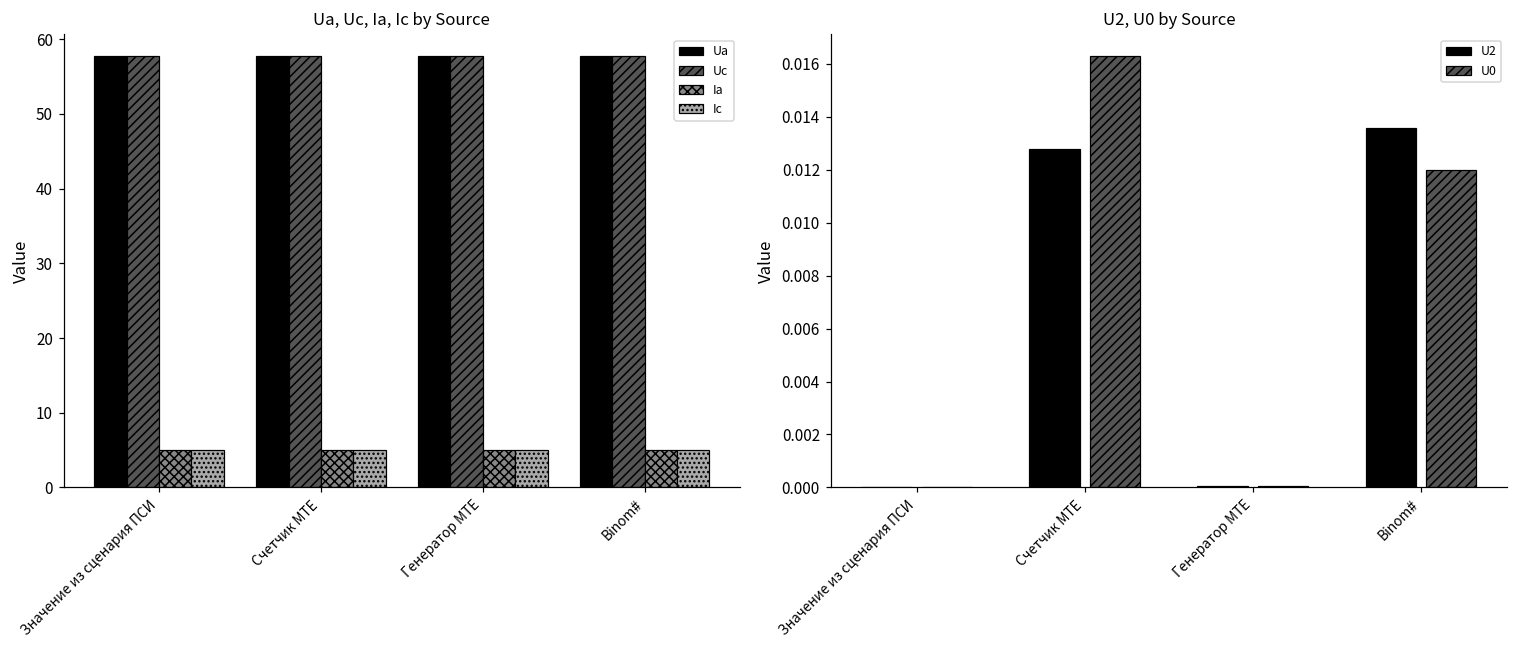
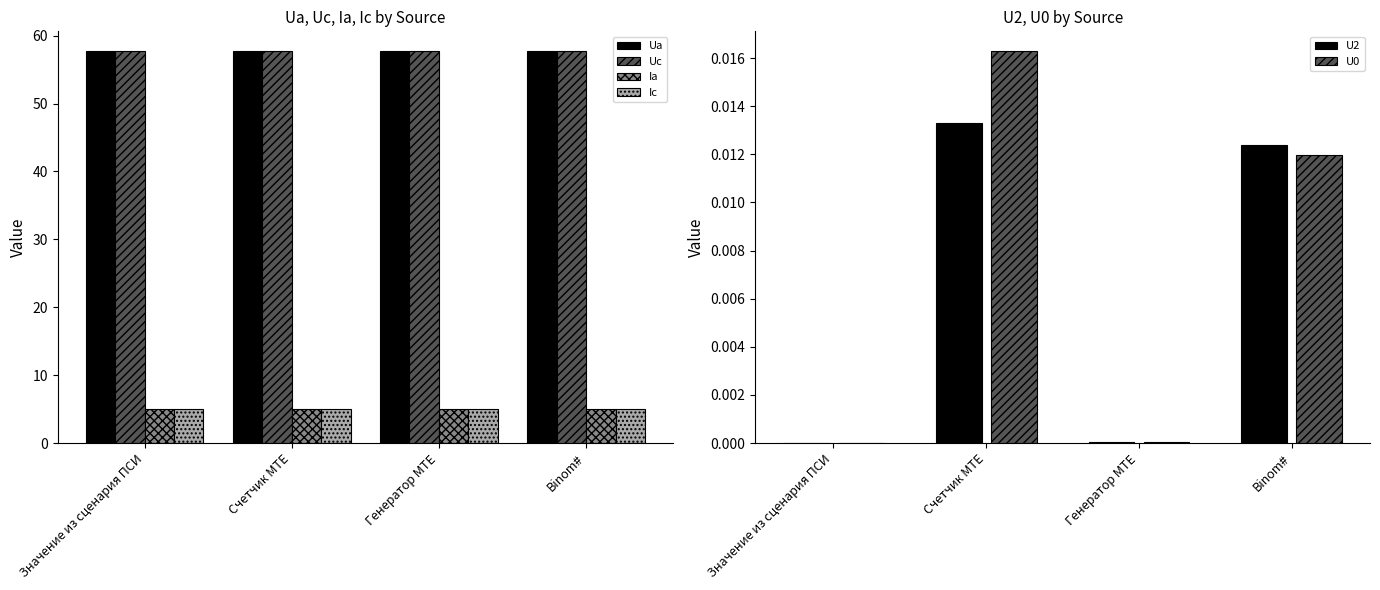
  {
    "Ua, Uc, Ia, Ic by Source": {
      "Ua": {
        "Значение из сценария ПСИ": 58,
        "Счетчик MTE": 58,
        "Генератор MTE": 58,
        "Binom#": 58
      },
      "Uc": {
        "Значение из сценария ПСИ": 58,
        "Счетчик MTE": 58,
        "Генератор MTE": 58,
        "Binom#": 58
      }
    },
    "U2, U0 by Source": {
      "U2": {
        "Значение из сценария ПСИ": 0.0000,
-       "Счетчик MTE": 0.0128,
-       "Binom#": 0.0136
+       "Счетчик MTE": 0.0133,
+       "Binom#": 0.0124
      },
      "U0": {
        "Значение из сценария ПСИ": 0.0000,
        "Счетчик MTE": 0.0163,
        "Binom#": 0.0120
      }
    }
  }
